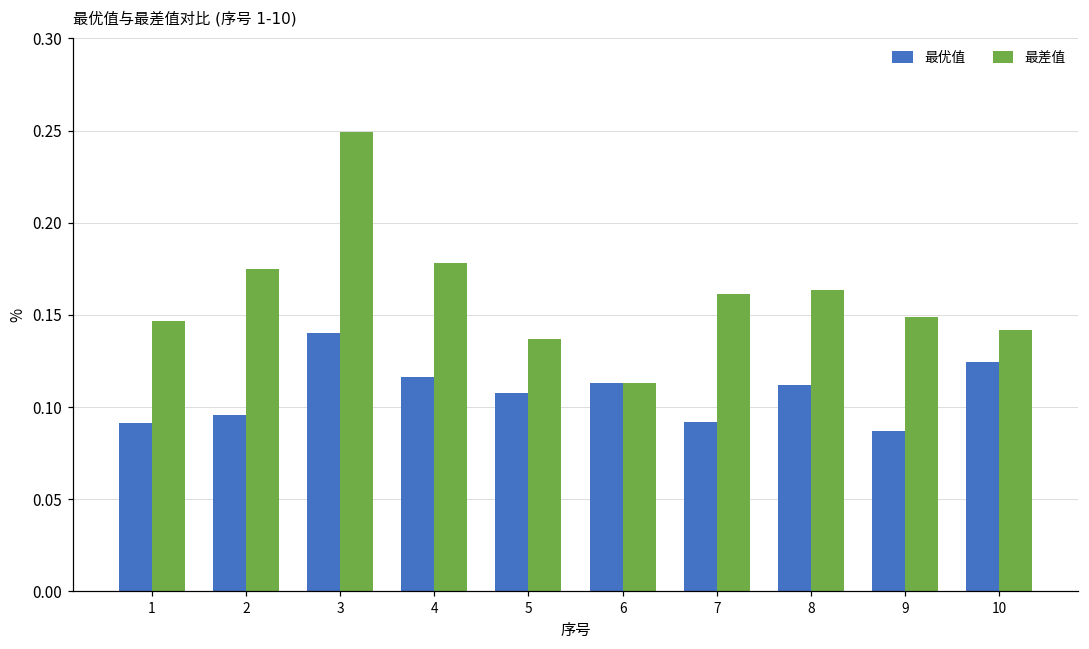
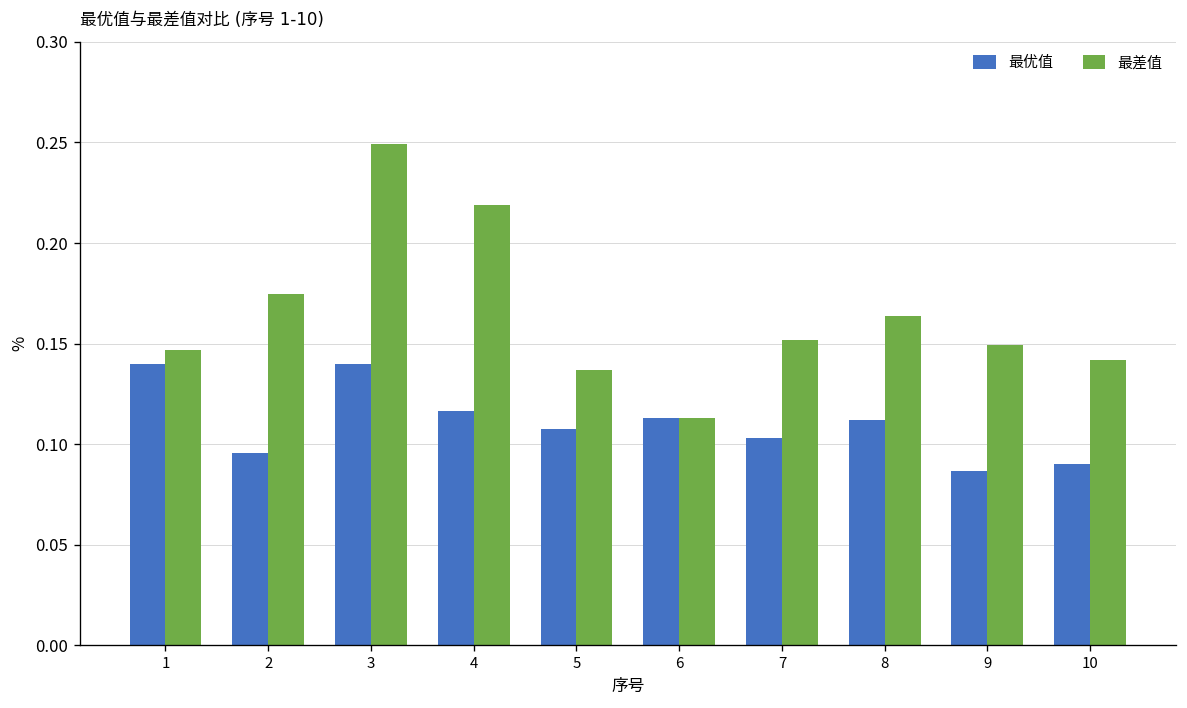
  {
    "最优值": {
-     "1": 0.092,
+     "1": 0.140,
      "2": 0.096,
      "3": 0.140,
      "4": 0.117,
      "5": 0.108,
      "6": 0.113,
-     "7": 0.092,
+     "7": 0.103,
      "8": 0.112,
      "9": 0.087,
-     "10": 0.124
+     "10": 0.090
    },
    "最差值": {
      "1": 0.147,
      "2": 0.175,
      "3": 0.249,
-     "4": 0.178,
+     "4": 0.219,
      "5": 0.137,
      "6": 0.113,
-     "7": 0.161,
+     "7": 0.152,
      "8": 0.163,
      "9": 0.149,
      "10": 0.142
    }
  }
